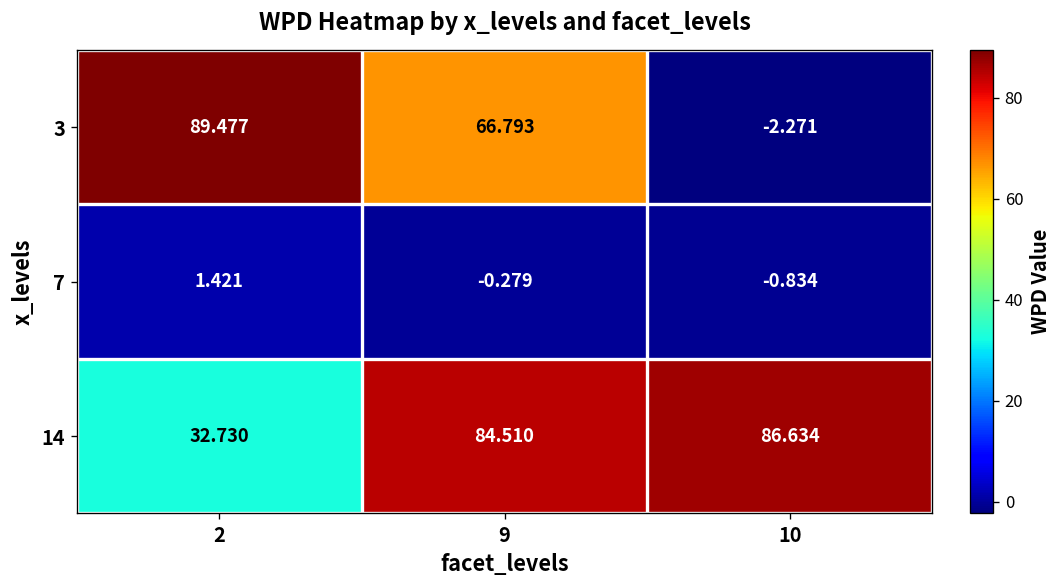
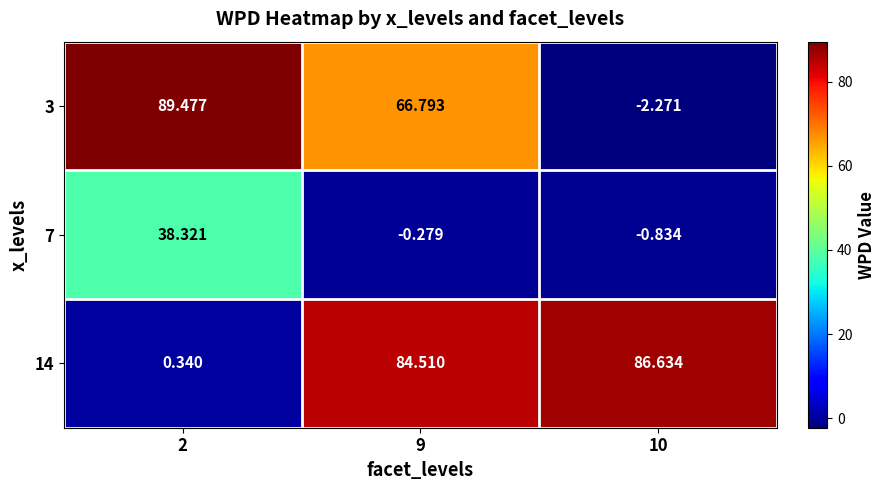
  {
    "3": {
      "2": 89.477,
      "9": 66.793,
      "10": -2.271
    },
    "7": {
-     "2": 1.421,
+     "2": 38.321,
      "9": -0.279,
      "10": -0.834
    },
    "14": {
-     "2": 32.730,
+     "2": 0.340,
      "9": 84.510,
      "10": 86.634
    }
  }
